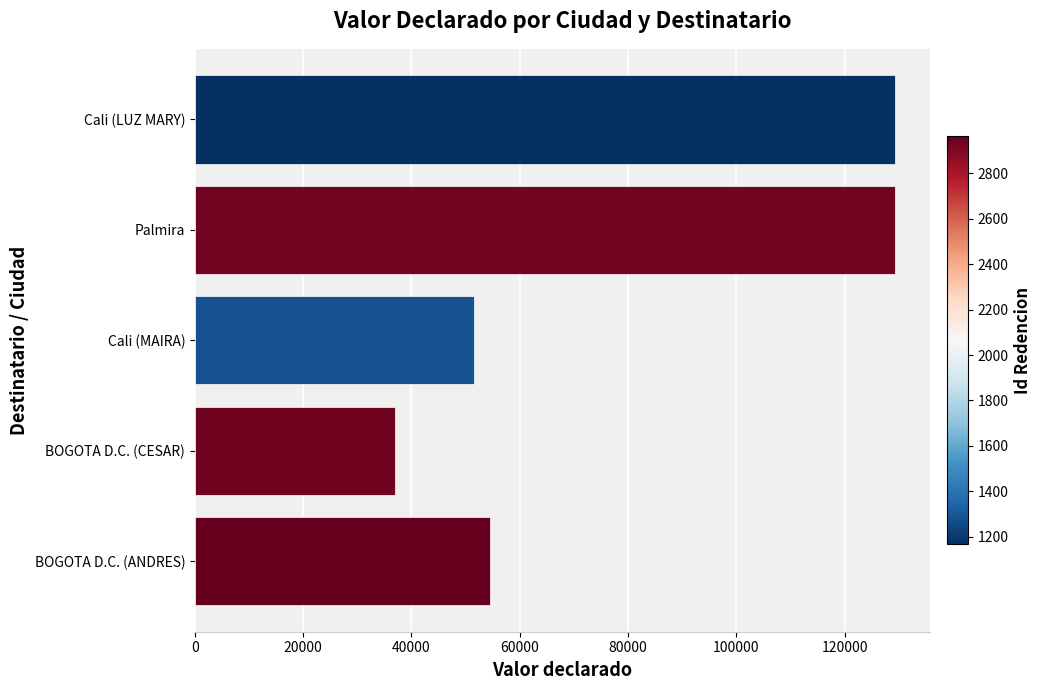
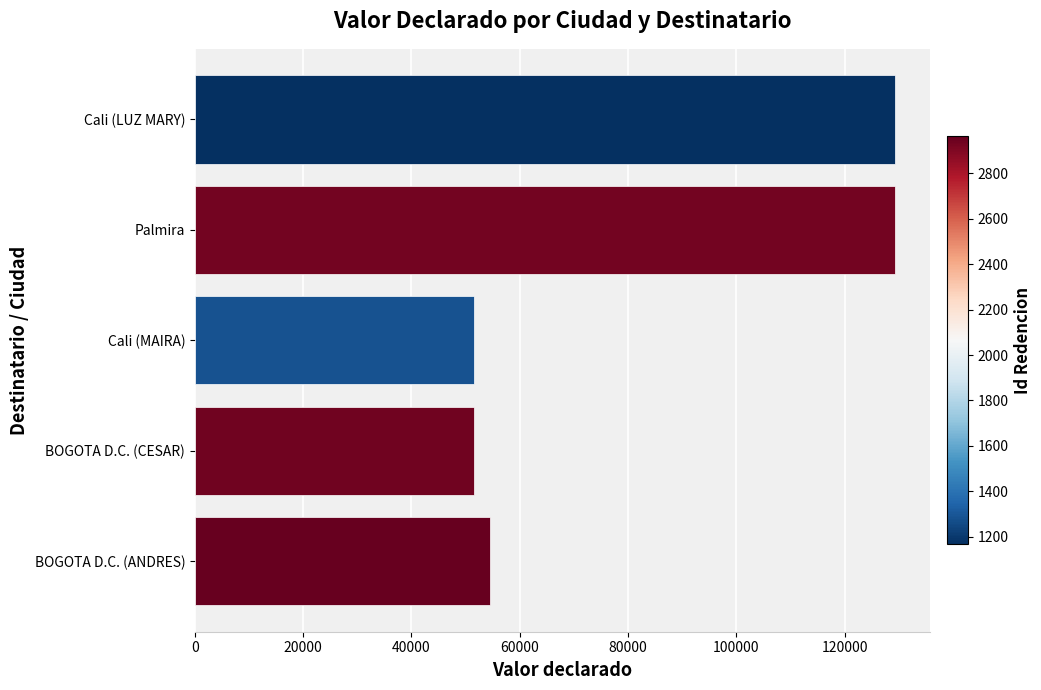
  {
    "Cali (LUZ MARY)": 129000,
    "Palmira": 129000,
    "Cali (MAIRA)": 52000,
-   "BOGOTA D.C. (CESAR)": 37000,
+   "BOGOTA D.C. (CESAR)": 52000,
    "BOGOTA D.C. (ANDRES)": 54000
  }
